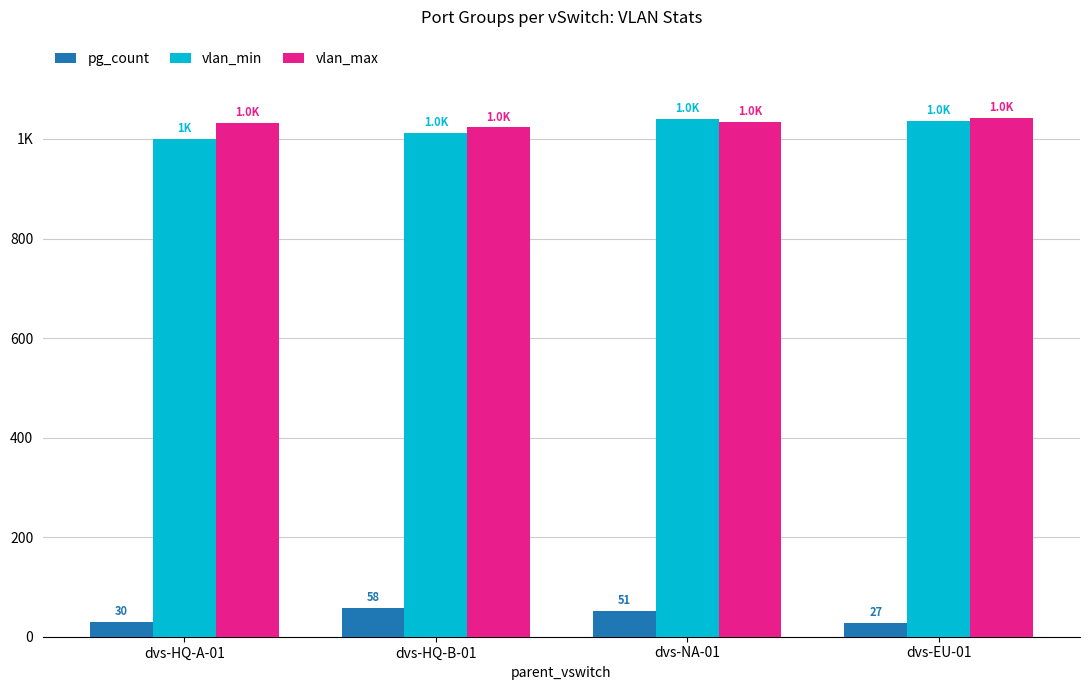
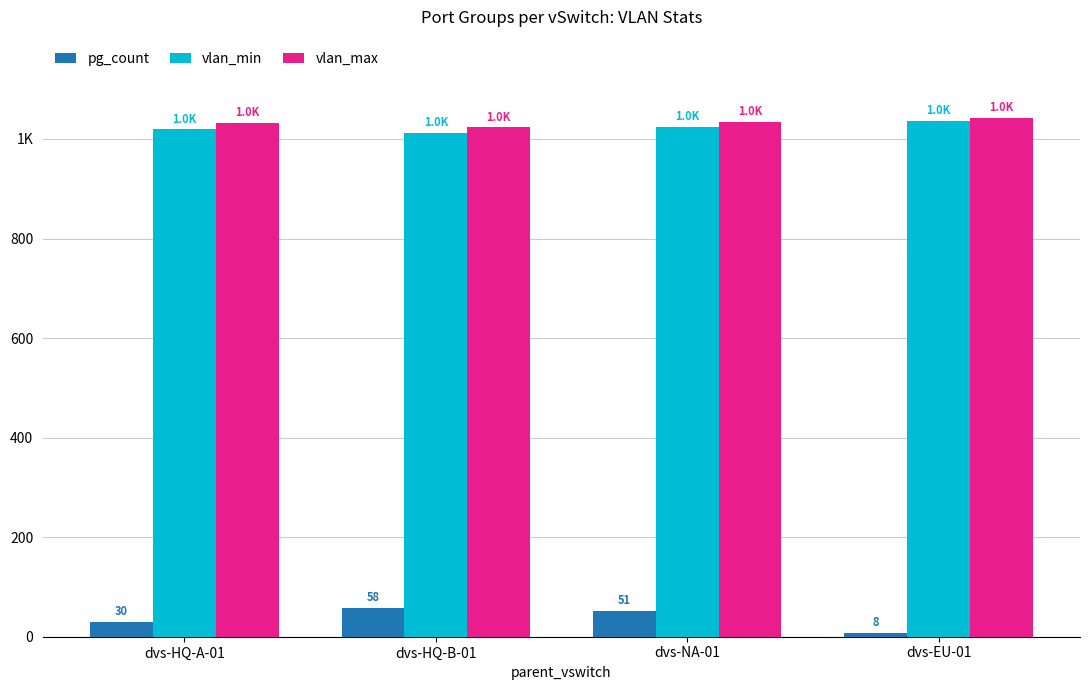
  {
    "pg_count": {
      "dvs-HQ-A-01": "30",
      "dvs-HQ-B-01": "58",
      "dvs-NA-01": "51",
-     "dvs-EU-01": "27"
+     "dvs-EU-01": "8"
    },
    "vlan_min": {
-     "dvs-HQ-A-01": "1K",
+     "dvs-HQ-A-01": "1.0K",
      "dvs-HQ-B-01": "1.0K",
-     "dvs-NA-01": "1040",
+     "dvs-NA-01": "1020",
      "dvs-EU-01": "1.0K"
    },
    "vlan_max": {
      "dvs-HQ-A-01": "1.0K",
      "dvs-HQ-B-01": "1.0K",
      "dvs-NA-01": "1.0K",
      "dvs-EU-01": "1.0K"
    }
  }
